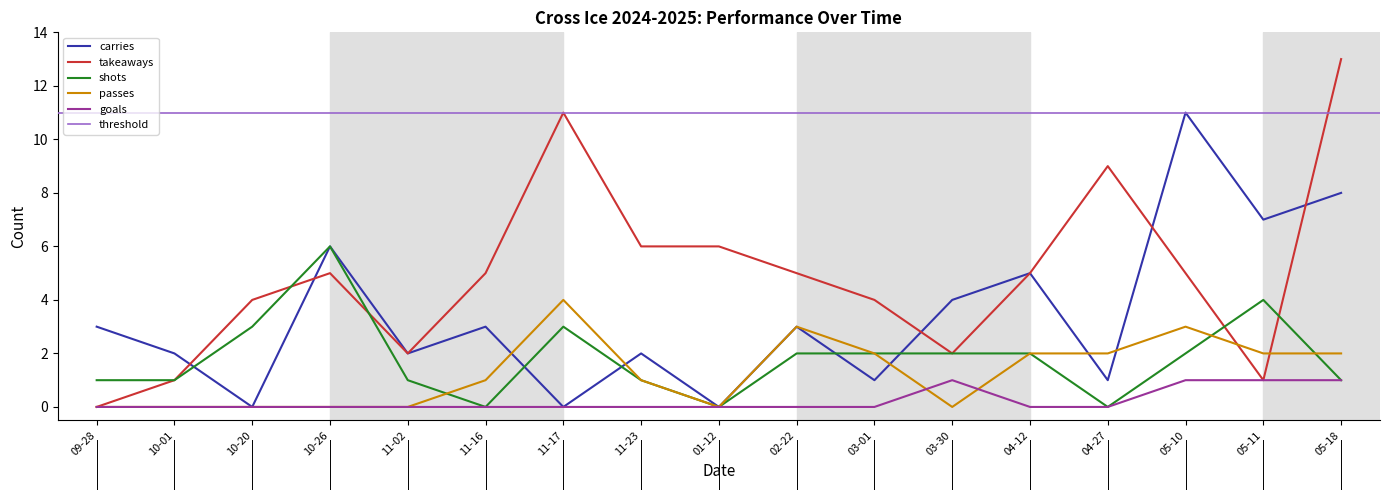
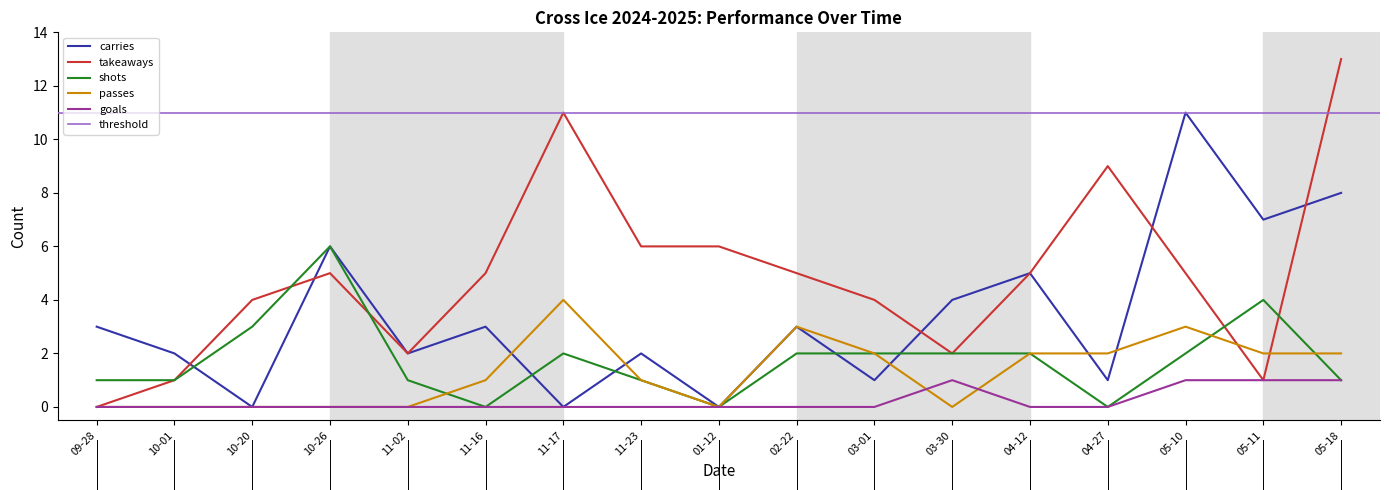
  {
    "carries": {
      "09-28": 3,
      "10-01": 2,
      "11-16": 3,
      "11-23": 2,
      "03-01": 1,
      "03-30": 4,
      "04-27": 1,
      "05-10": 11,
      "05-11": 7,
      "05-18": 8
    },
    "takeaways": {
      "10-20": 4,
      "10-26": 5,
      "11-16": 5,
      "11-17": 11,
      "11-23": 6,
      "01-12": 6,
      "02-22": 5,
      "03-01": 4,
      "04-27": 9,
      "05-10": 5,
      "05-18": 13
    },
    "shots": {
      "09-28": 1,
      "10-20": 3,
      "11-02": 1,
-     "11-17": 3,
+     "11-17": 2,
      "02-22": 2,
      "05-10": 2,
      "05-11": 4
    },
    "passes": {
      "11-16": 1,
      "11-17": 4,
      "03-30": 0,
      "04-27": 2,
      "05-10": 3,
      "05-11": 2,
      "05-18": 2
    },
    "goals": {
      "11-23": 0,
      "02-22": 0,
      "03-01": 0,
      "03-30": 1,
      "04-12": 0,
      "05-10": 1
    }
  }
